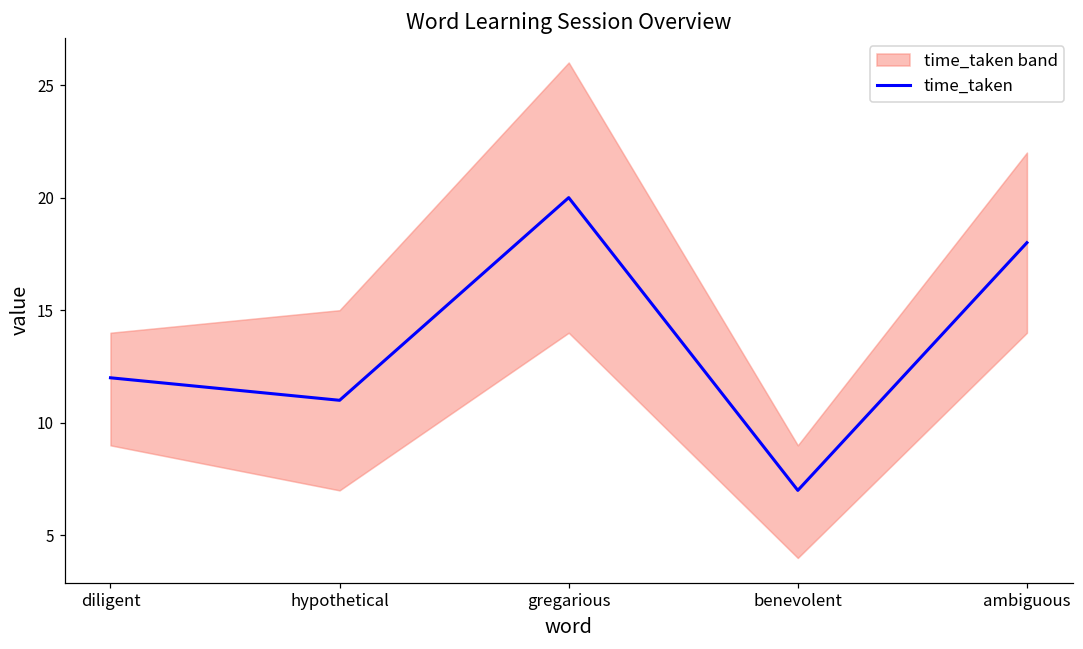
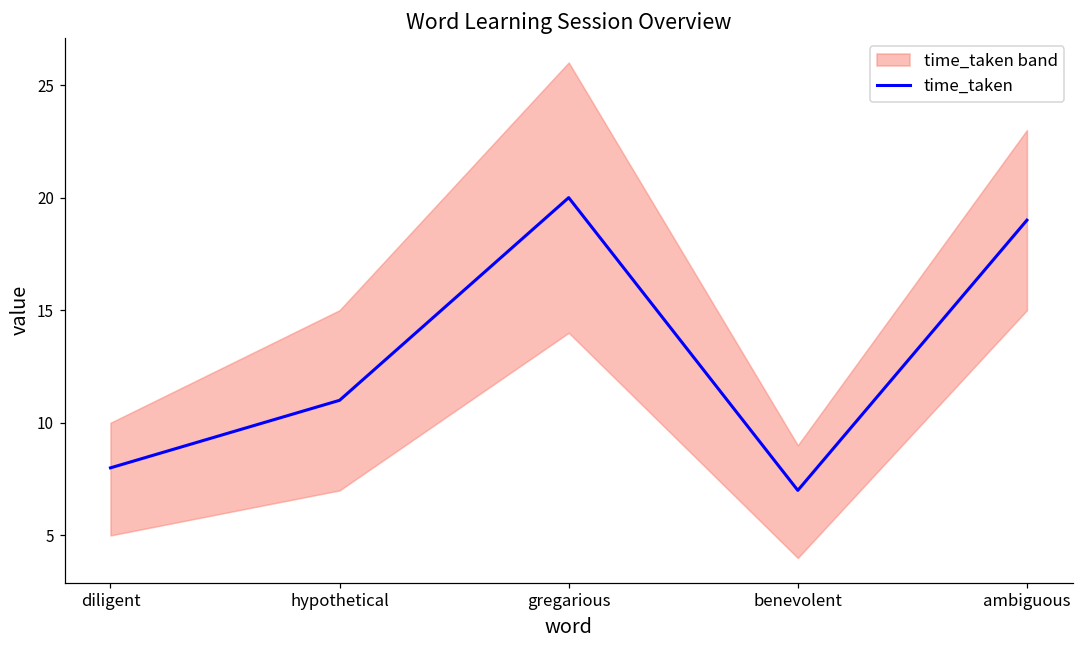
  {
    "time_taken": {
-     "diligent": 12,
+     "diligent": 8,
      "hypothetical": 11,
      "gregarious": 20,
      "benevolent": 7,
-     "ambiguous": 18
+     "ambiguous": 19
    }
  }
